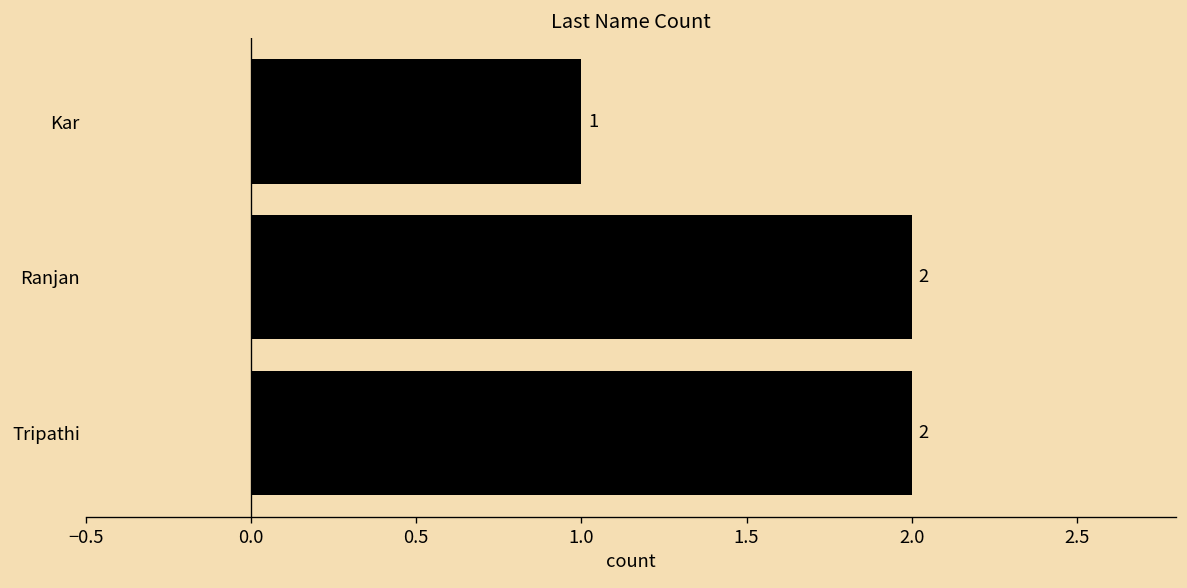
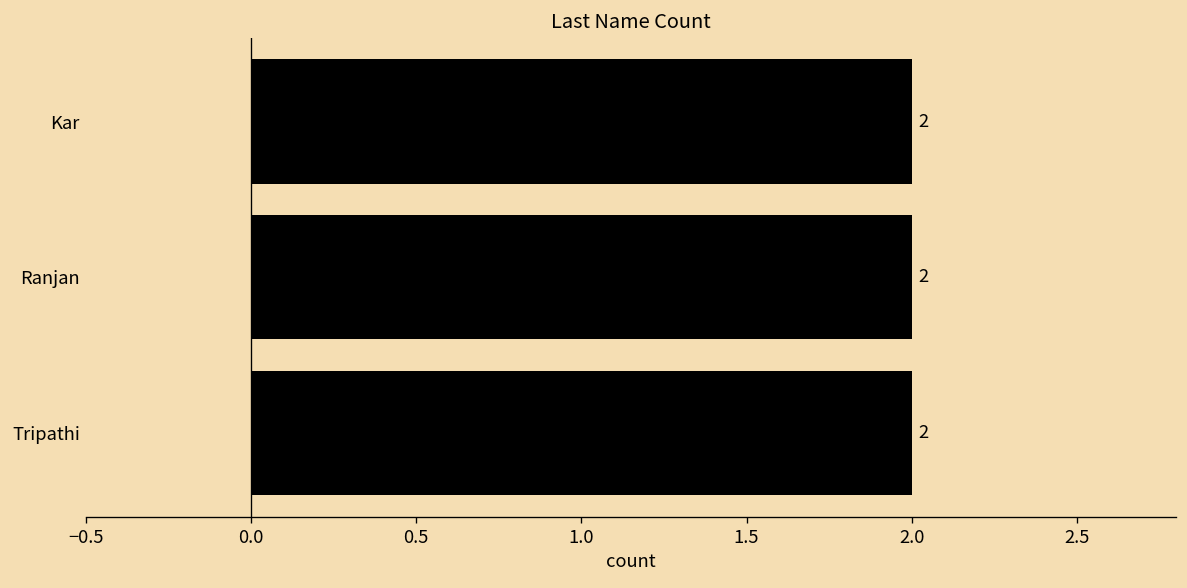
  {
-   "Kar": 1,
+   "Kar": 2,
    "Ranjan": 2,
    "Tripathi": 2
  }
